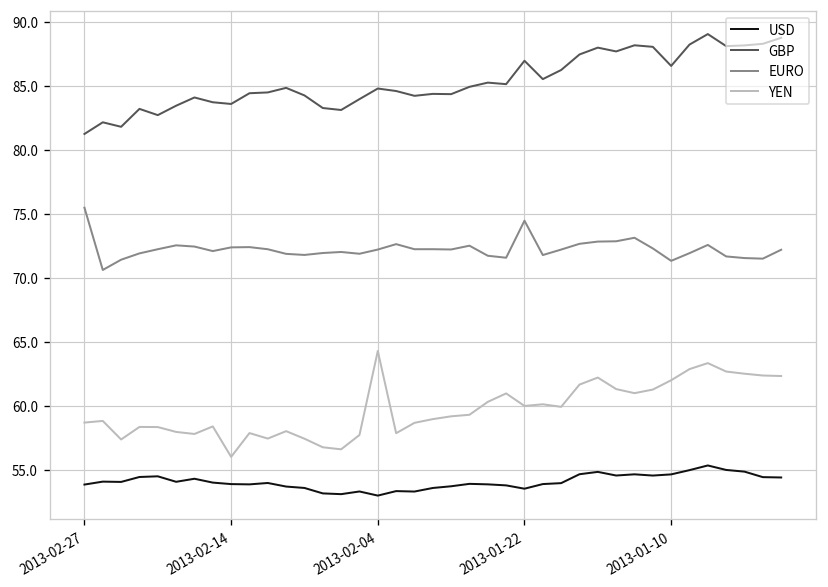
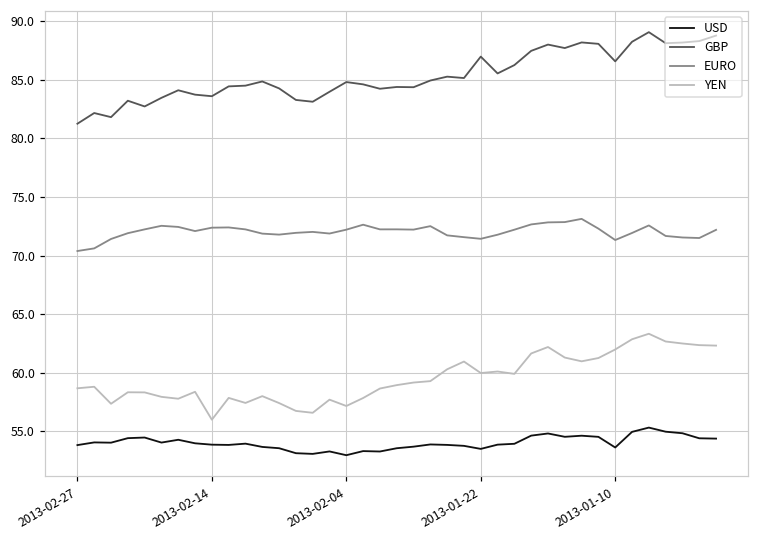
  {
    "USD": {
      "2013-02-27": 53.8,
      "2013-02-14": 53.9,
      "2013-02-04": 53.0,
      "2013-01-22": 53.5,
-     "2013-01-10": 54.6
+     "2013-01-10": 53.6
    },
    "GBP": {
      "2013-02-27": 81.2,
      "2013-02-14": 83.6,
      "2013-02-04": 84.8,
      "2013-01-22": 87.0,
      "2013-01-10": 86.6
    },
    "EURO": {
-     "2013-02-27": 75.5,
+     "2013-02-27": 70.4,
      "2013-02-14": 72.4,
      "2013-02-04": 72.2,
-     "2013-01-22": 74.5,
+     "2013-01-22": 71.4,
      "2013-01-10": 71.3
    },
    "YEN": {
      "2013-02-27": 58.7,
      "2013-02-14": 56.0,
-     "2013-02-04": 64.3,
+     "2013-02-04": 57.2,
      "2013-01-22": 60.0,
      "2013-01-10": 62.0
    }
  }
